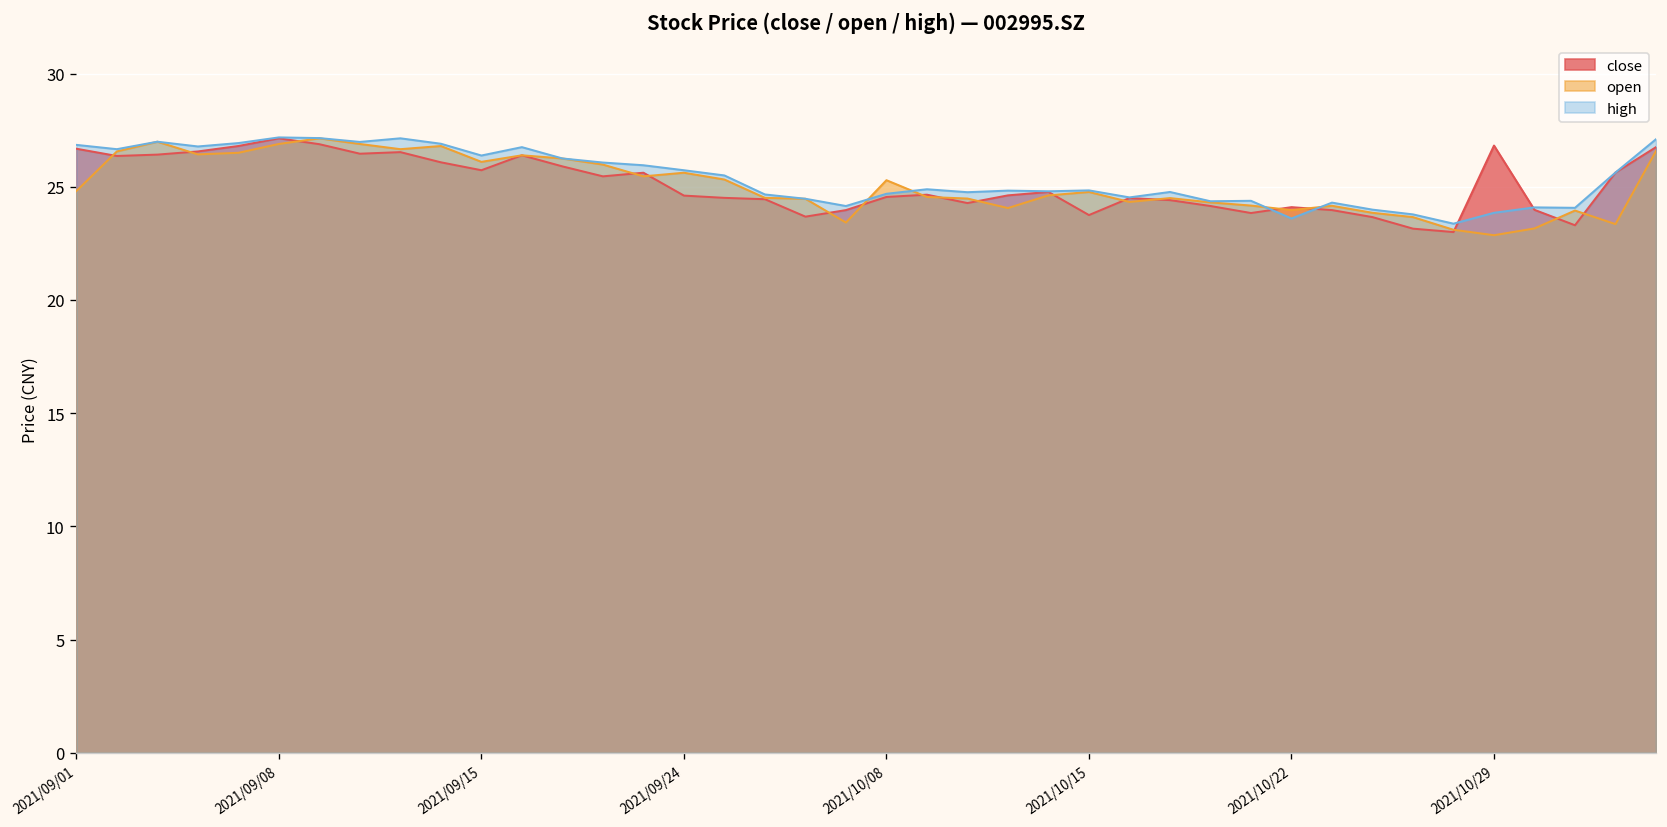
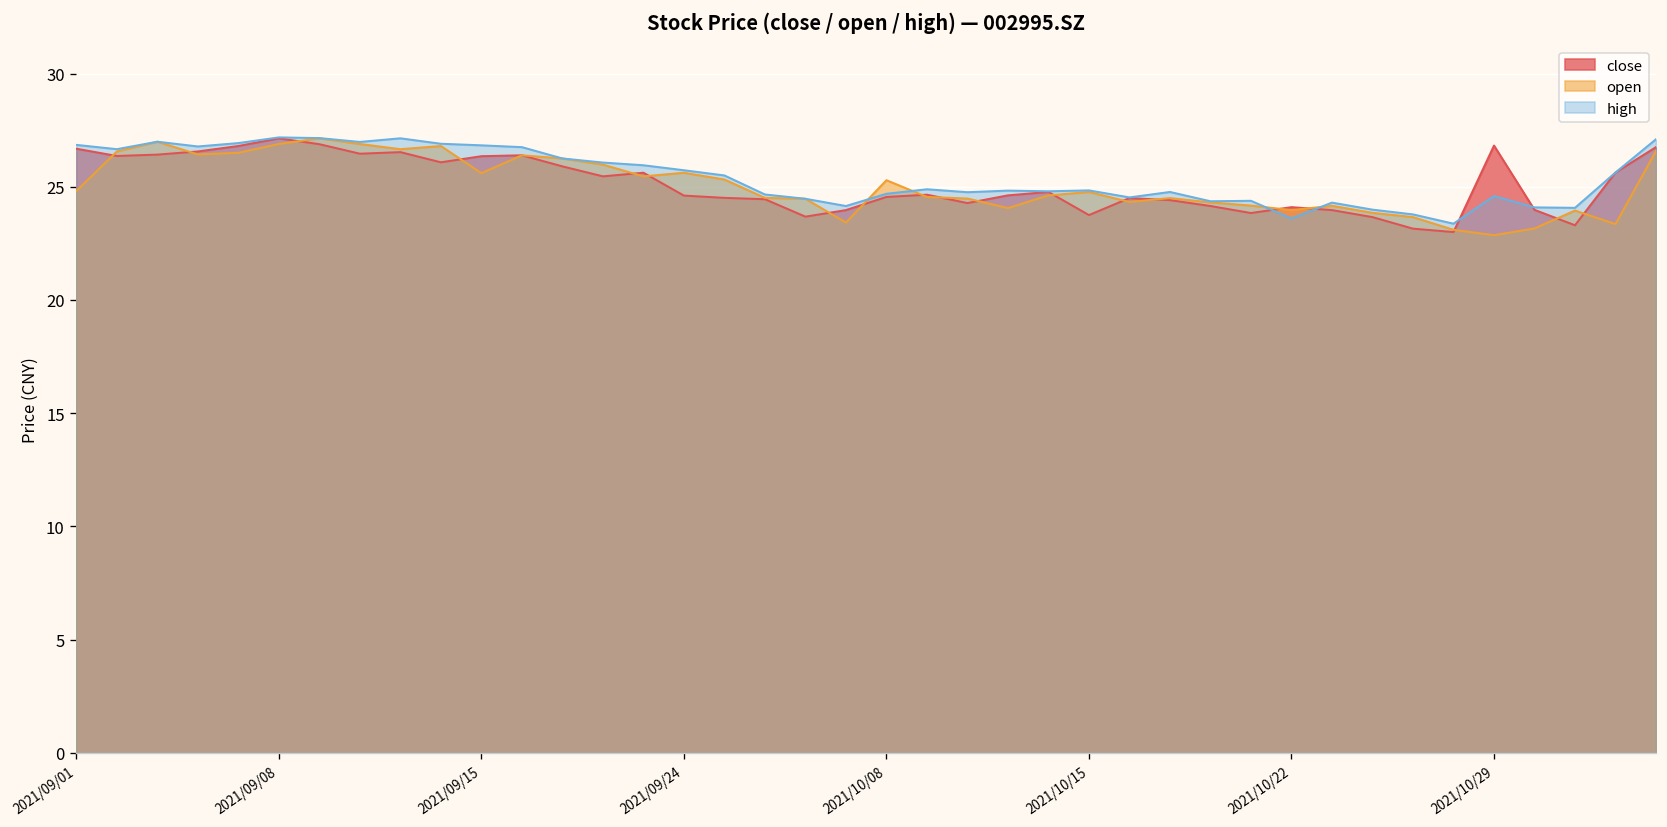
  {
    "close": {
      "2021/09/01": 26.7,
-     "2021/09/15": 25.7,
+     "2021/09/15": 26.4,
      "2021/09/24": 24.6,
      "2021/10/08": 24.6,
      "2021/10/15": 23.8,
      "2021/10/29": 26.8
    },
    "open": {
      "2021/09/01": 24.8,
      "2021/09/08": 26.9,
-     "2021/09/15": 26.1,
+     "2021/09/15": 25.6,
      "2021/10/08": 25.3,
      "2021/10/29": 22.9
    },
    "high": {
      "2021/09/01": 26.9,
-     "2021/09/15": 26.4,
+     "2021/09/15": 26.8,
      "2021/10/08": 24.7,
      "2021/10/22": 23.6,
-     "2021/10/29": 23.9
+     "2021/10/29": 24.6
    }
  }
